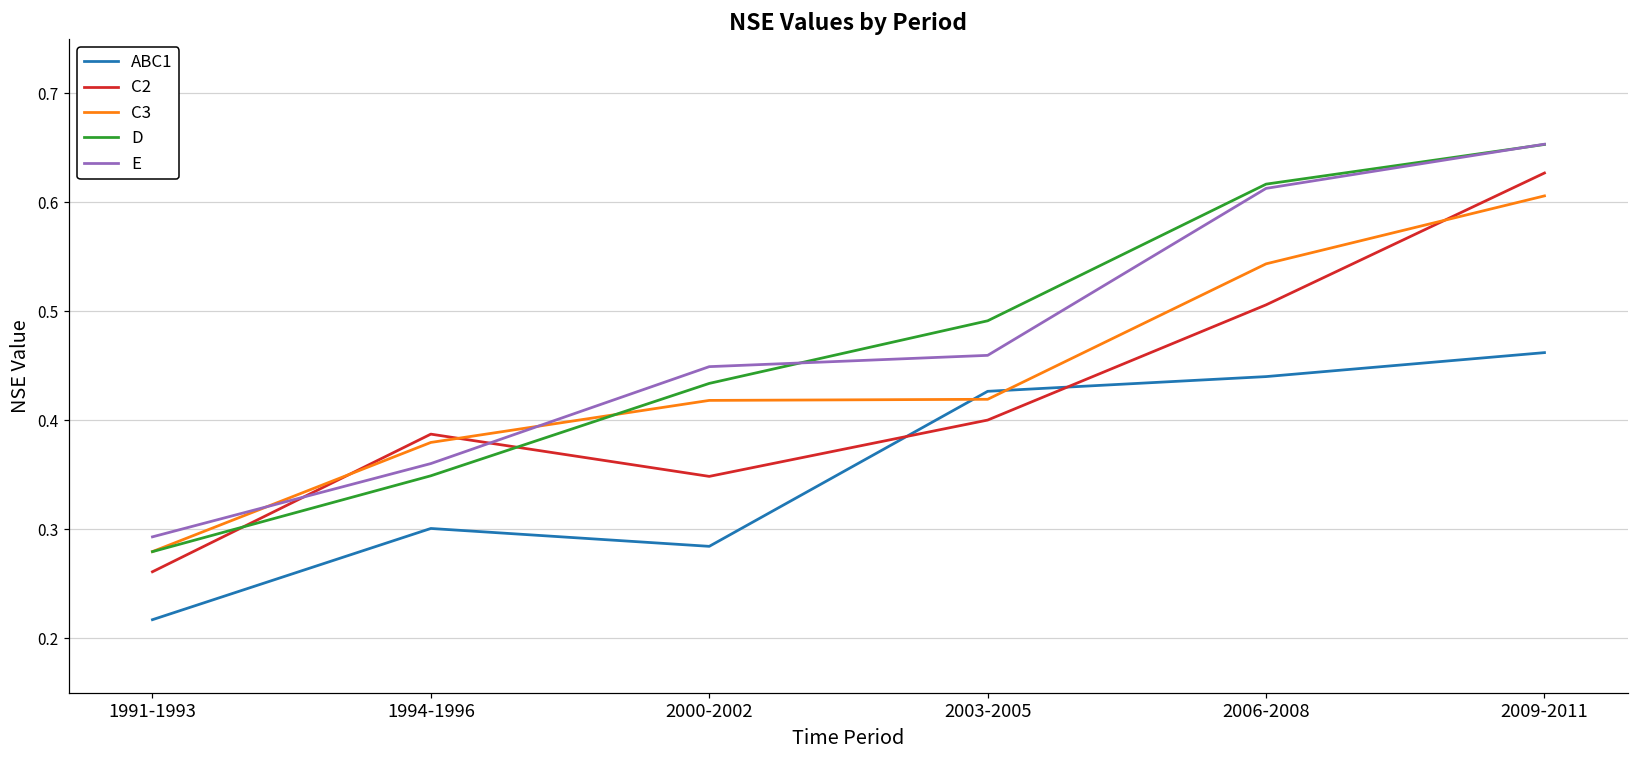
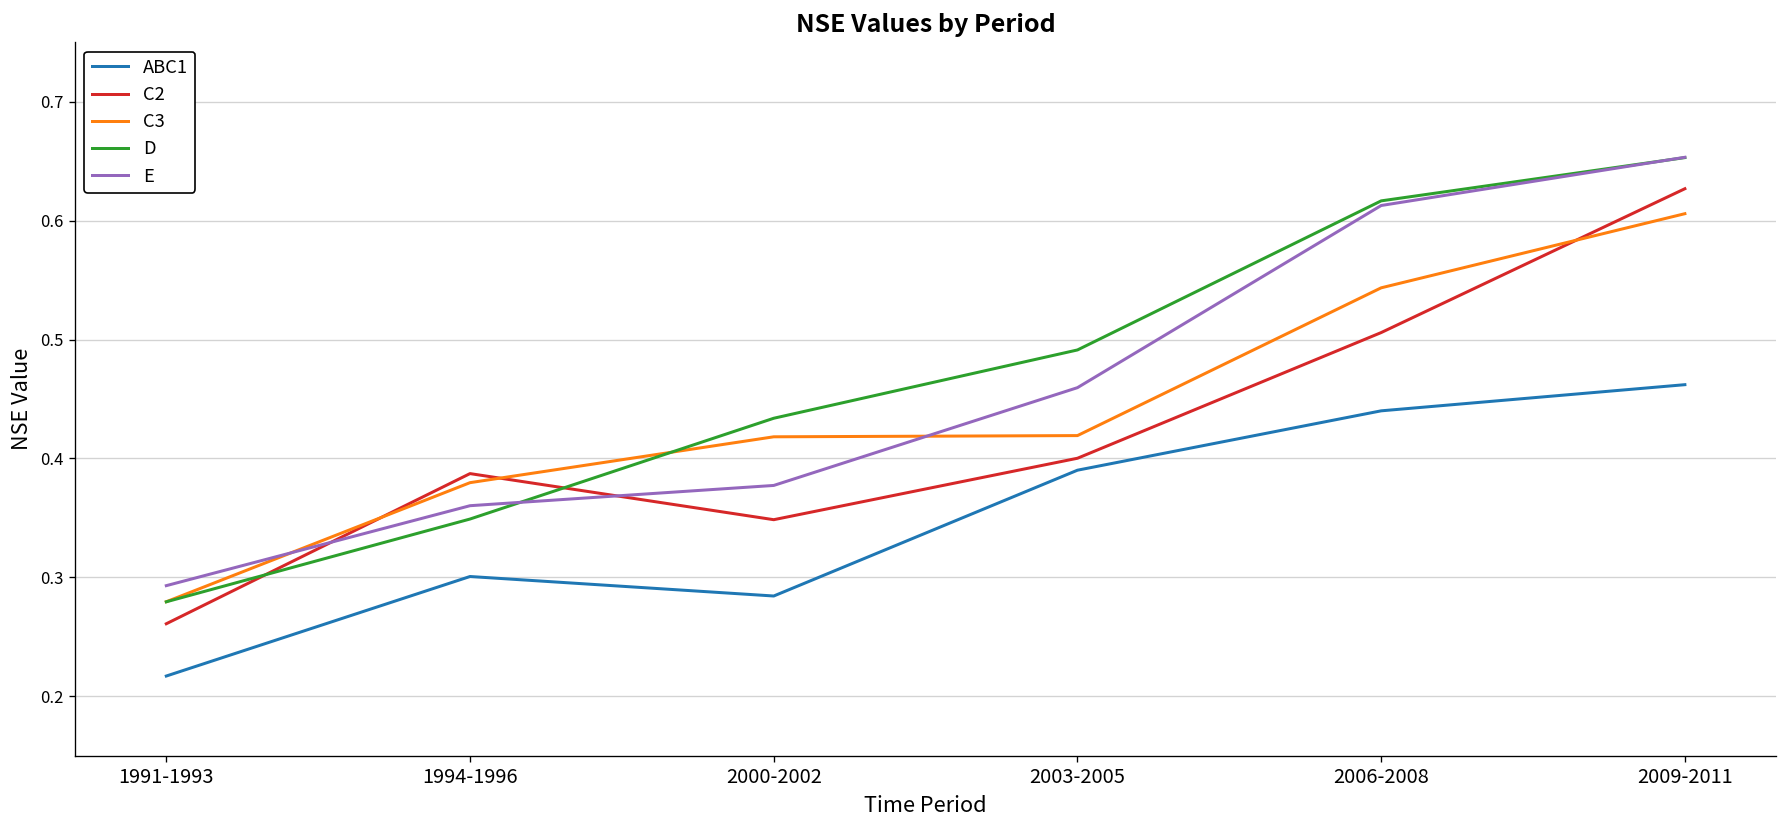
  {
    "ABC1": {
      "1991-1993": 0.22,
      "1994-1996": 0.30,
      "2000-2002": 0.28,
-     "2003-2005": 0.43,
+     "2003-2005": 0.39,
      "2006-2008": 0.44,
      "2009-2011": 0.46
    },
    "C2": {
      "1991-1993": 0.26,
      "1994-1996": 0.39,
      "2000-2002": 0.35,
      "2003-2005": 0.40,
      "2006-2008": 0.51,
      "2009-2011": 0.63
    },
    "C3": {
      "1994-1996": 0.38,
      "2000-2002": 0.42,
      "2003-2005": 0.42,
      "2006-2008": 0.54,
      "2009-2011": 0.61
    },
    "D": {
      "1994-1996": 0.35,
      "2000-2002": 0.43,
      "2003-2005": 0.49,
      "2006-2008": 0.62
    },
    "E": {
      "1991-1993": 0.29,
      "1994-1996": 0.36,
-     "2000-2002": 0.45,
+     "2000-2002": 0.38,
      "2003-2005": 0.46,
      "2006-2008": 0.61
    }
  }
